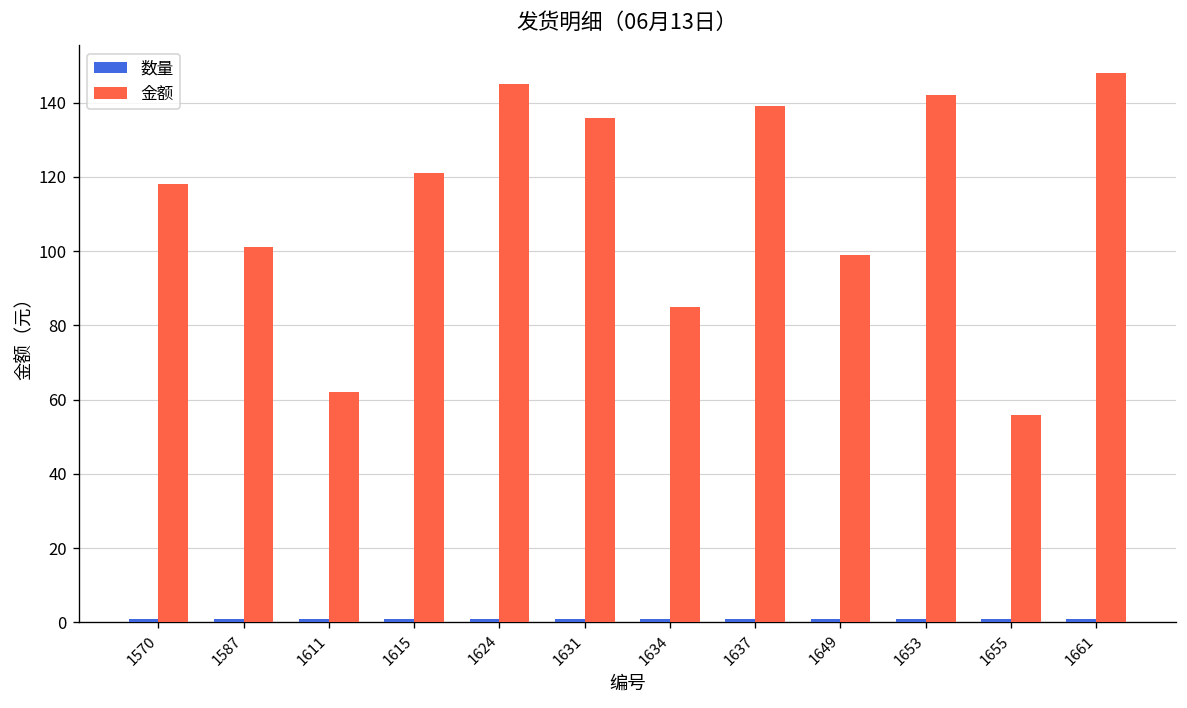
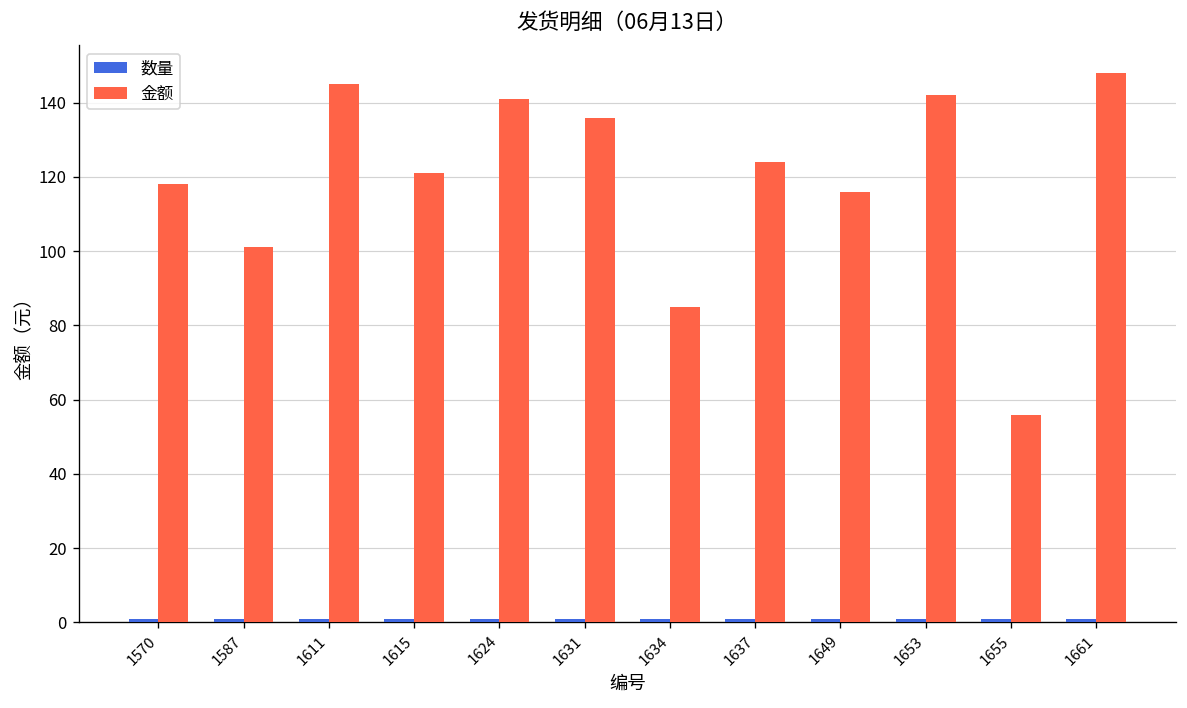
  {
    "数量": {
      "1570": 1,
      "1587": 1,
      "1611": 1,
      "1615": 1,
      "1624": 1,
      "1631": 1,
      "1634": 1,
      "1637": 1,
      "1649": 1,
      "1653": 1,
      "1655": 1,
      "1661": 1
    },
    "金额": {
      "1570": 118,
      "1587": 101,
-     "1611": 62,
+     "1611": 145,
      "1615": 121,
-     "1624": 145,
+     "1624": 141,
      "1631": 136,
      "1634": 85,
-     "1637": 139,
-     "1649": 99,
+     "1637": 124,
+     "1649": 116,
      "1653": 142,
      "1655": 56,
      "1661": 148
    }
  }
